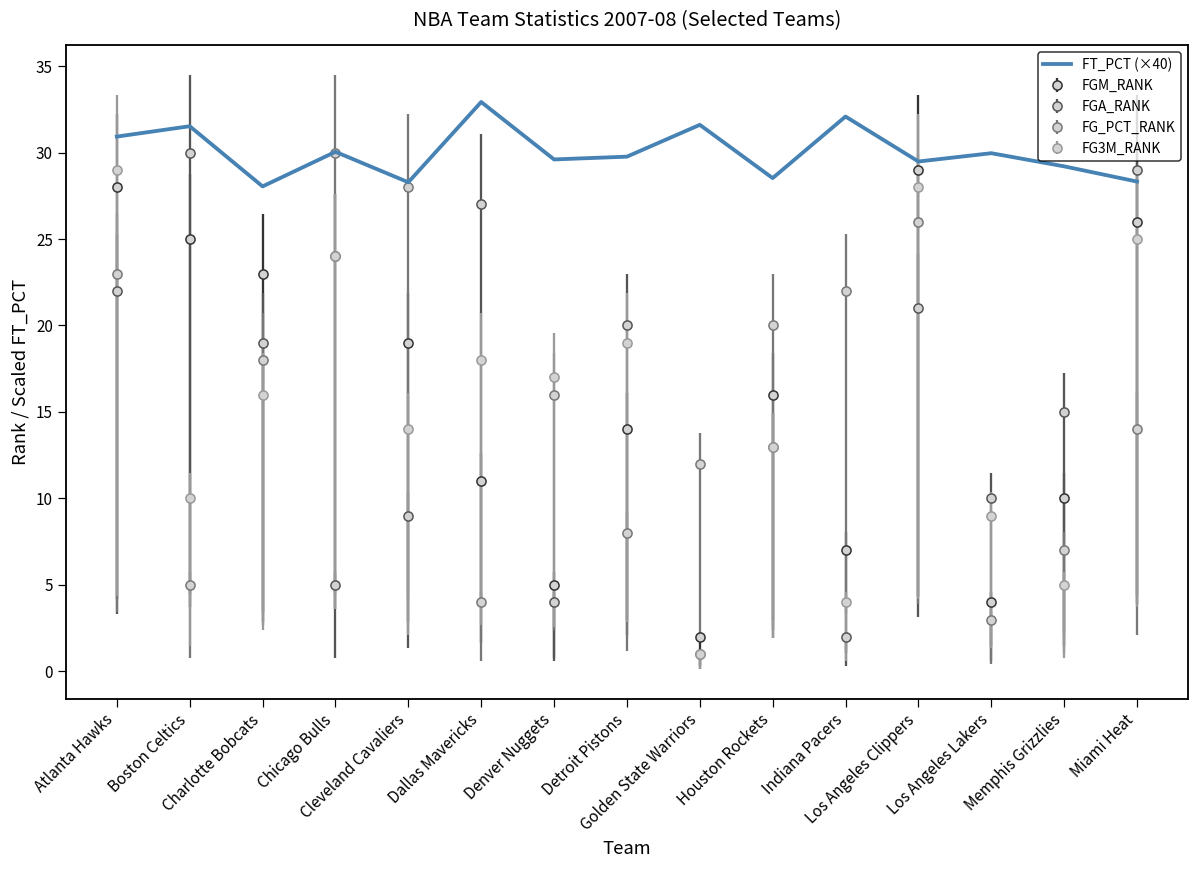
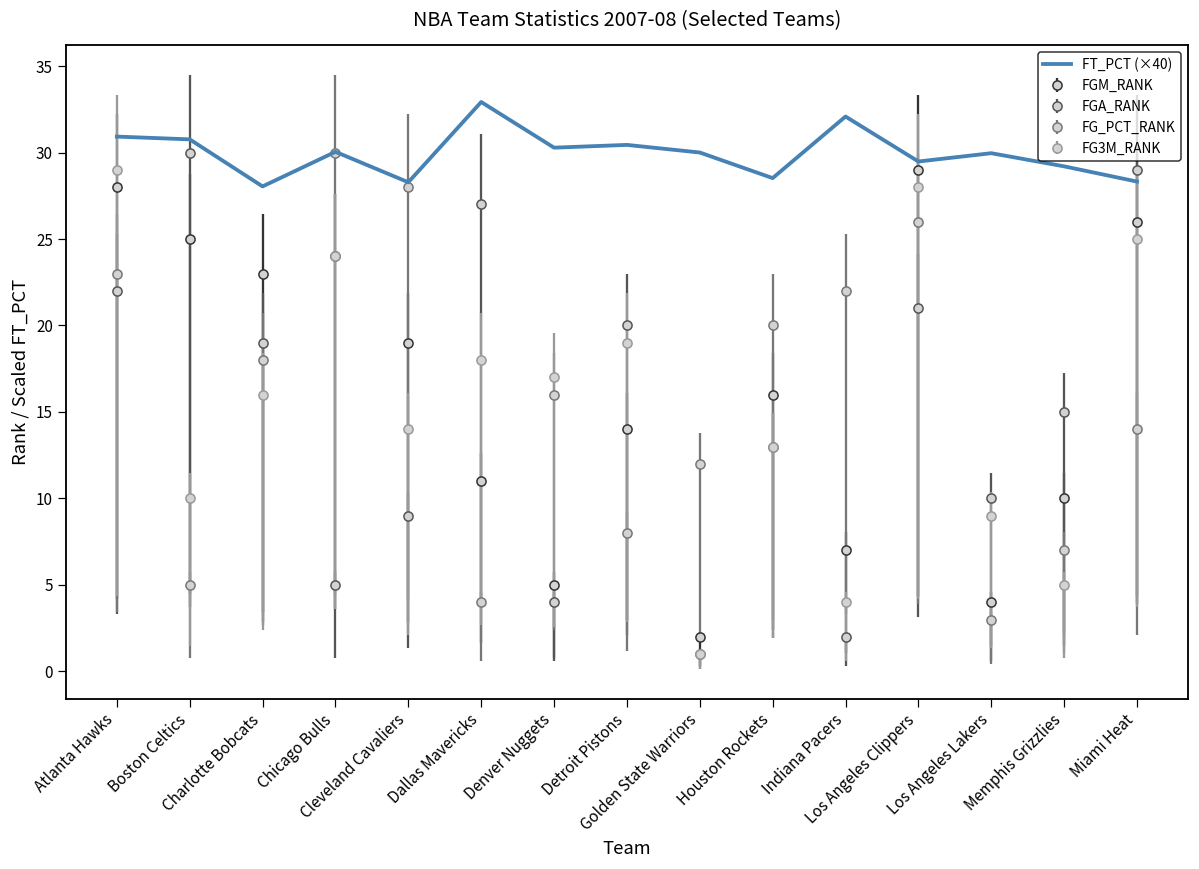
  {
    "FT_PCT (×40)": {
      "Atlanta Hawks": 30.9,
-     "Boston Celtics": 31.5,
+     "Boston Celtics": 30.8,
      "Charlotte Bobcats": 28.0,
      "Cleveland Cavaliers": 28.3,
      "Dallas Mavericks": 32.9,
-     "Denver Nuggets": 29.6,
-     "Detroit Pistons": 29.8,
-     "Golden State Warriors": 31.6,
+     "Denver Nuggets": 30.3,
+     "Detroit Pistons": 30.4,
+     "Golden State Warriors": 30.0,
      "Houston Rockets": 28.5,
      "Indiana Pacers": 32.1,
      "Los Angeles Clippers": 29.5,
      "Los Angeles Lakers": 30.0,
      "Memphis Grizzlies": 29.2,
      "Miami Heat": 28.3
    }
  }
